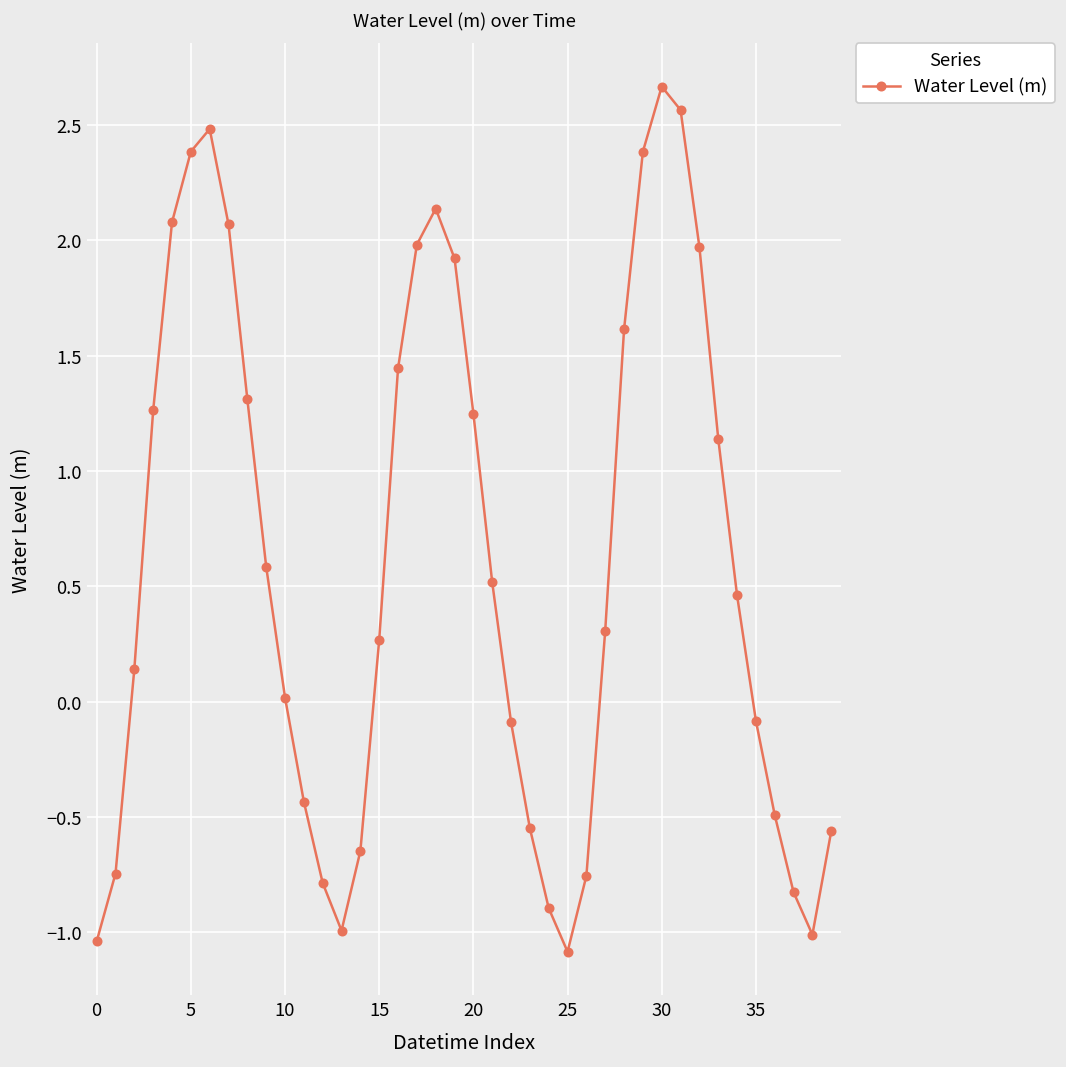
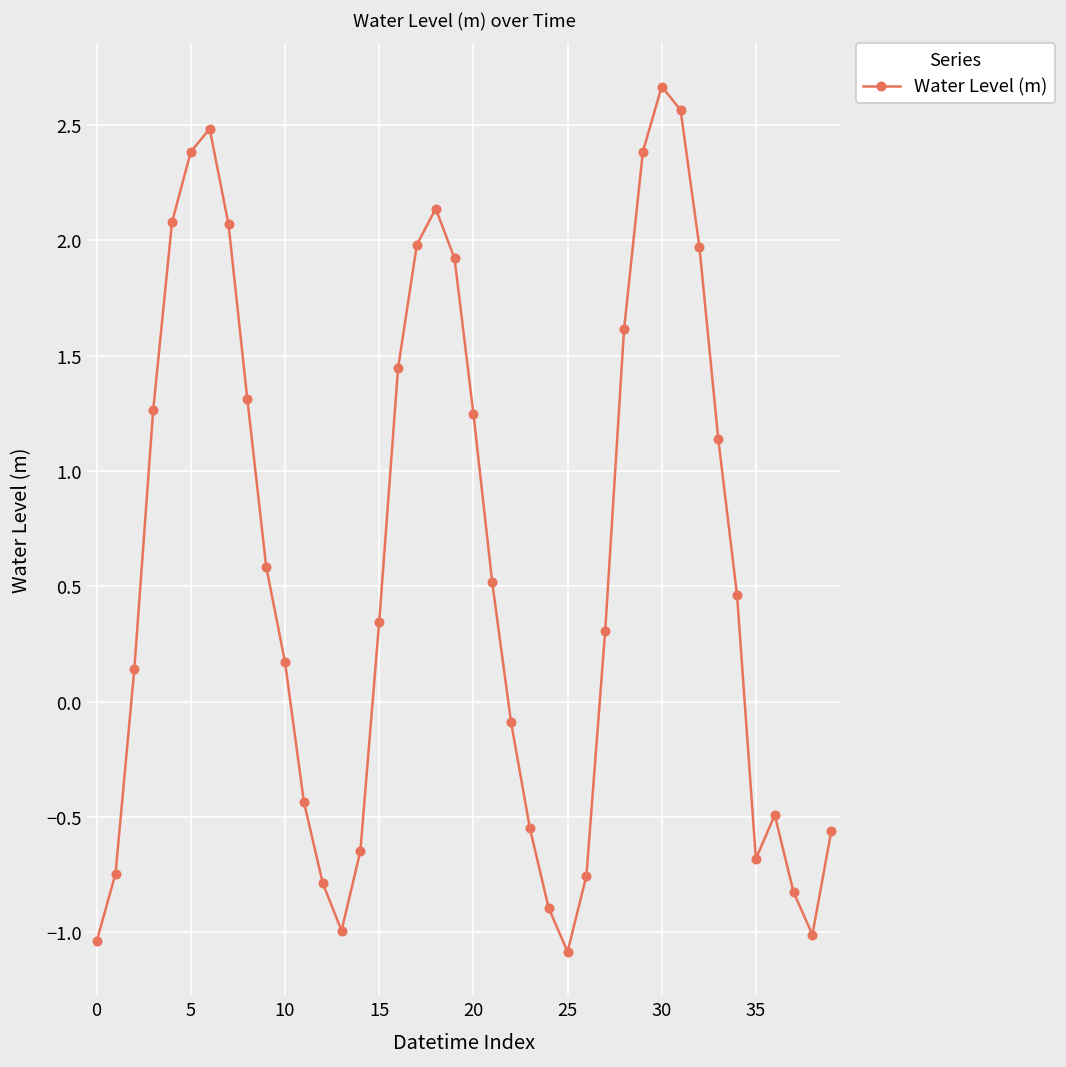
  {
    "0": -1.04,
    "5": 2.39,
-   "10": 0.02,
-   "15": 0.27,
+   "10": 0.17,
+   "15": 0.35,
    "20": 1.25,
    "25": -1.08,
    "30": 2.67,
-   "35": -0.08
+   "35": -0.68
  }
